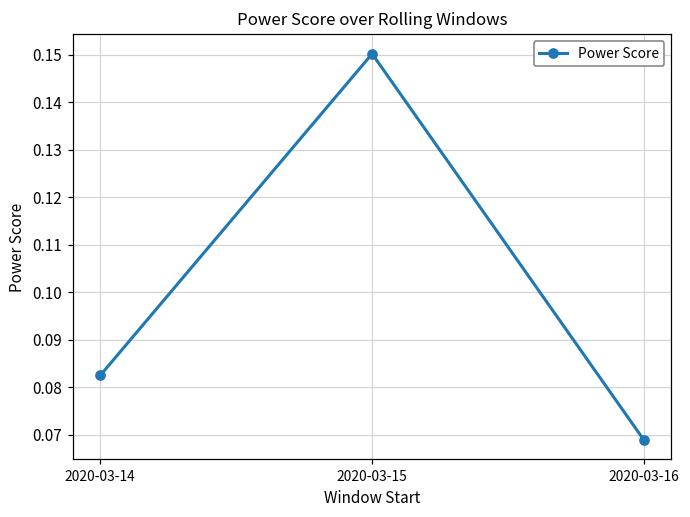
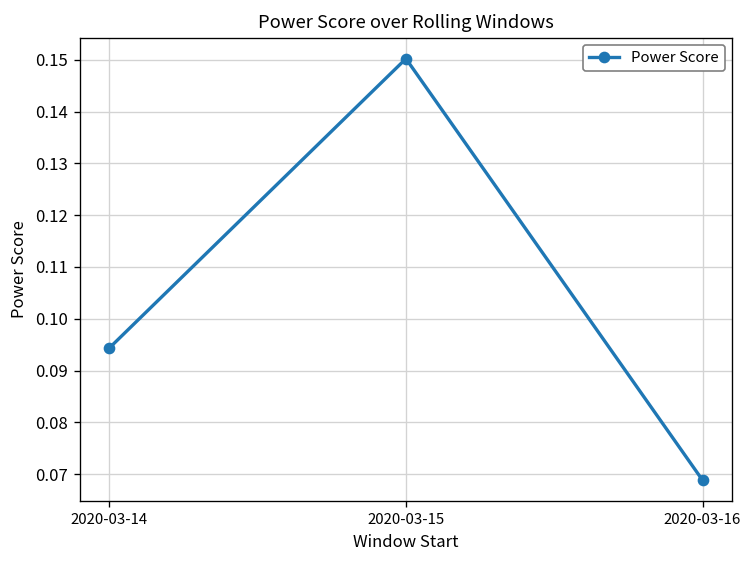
  {
-   "2020-03-14": 0.082,
+   "2020-03-14": 0.094,
    "2020-03-15": 0.150,
    "2020-03-16": 0.069
  }
